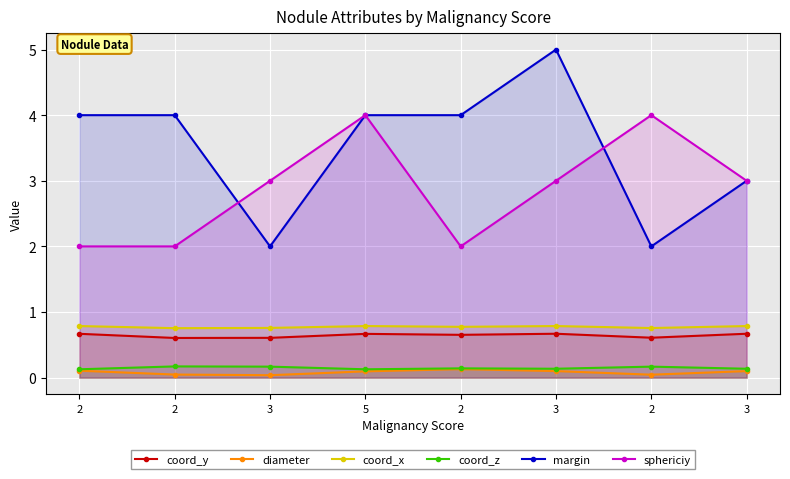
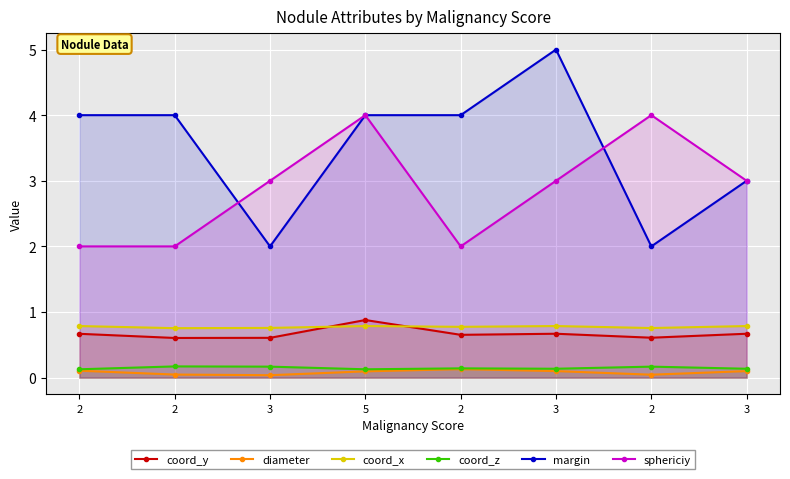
  {
    "coord_y": {
-     "5": 0.7
+     "5": 0.9
    },
    "coord_x": {
      "5": 0.8
    }
  }
